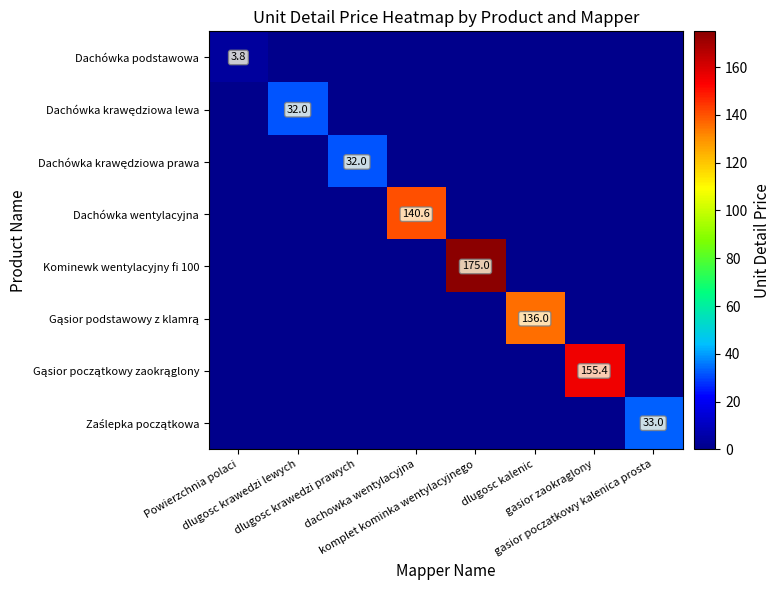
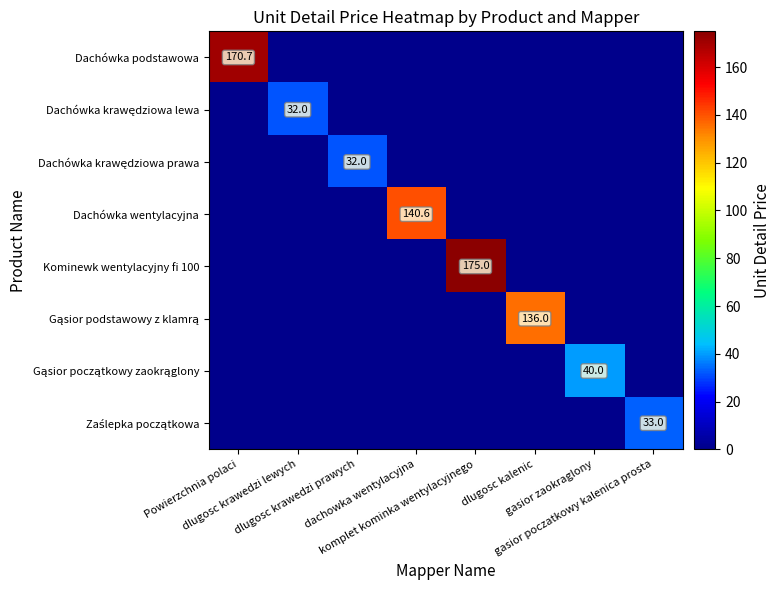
  {
    "Dachówka podstawowa": {
-     "Powierzchnia polaci": 3.8
+     "Powierzchnia polaci": 170.7
    },
    "Gąsior początkowy zaokrąglony": {
-     "gasior zaokraglony": 155.4
+     "gasior zaokraglony": 40.0
    }
  }
